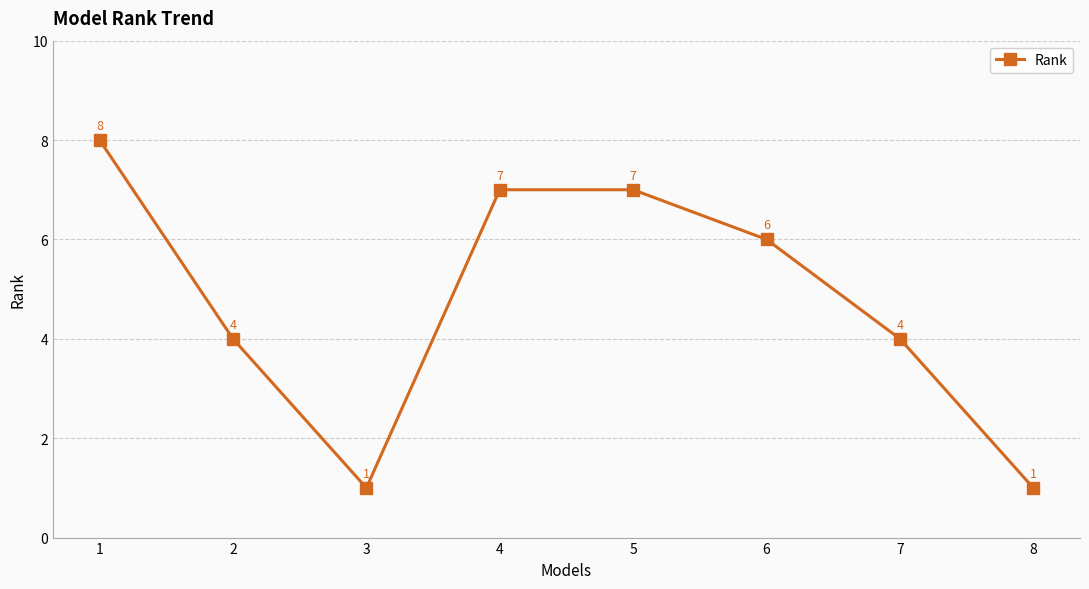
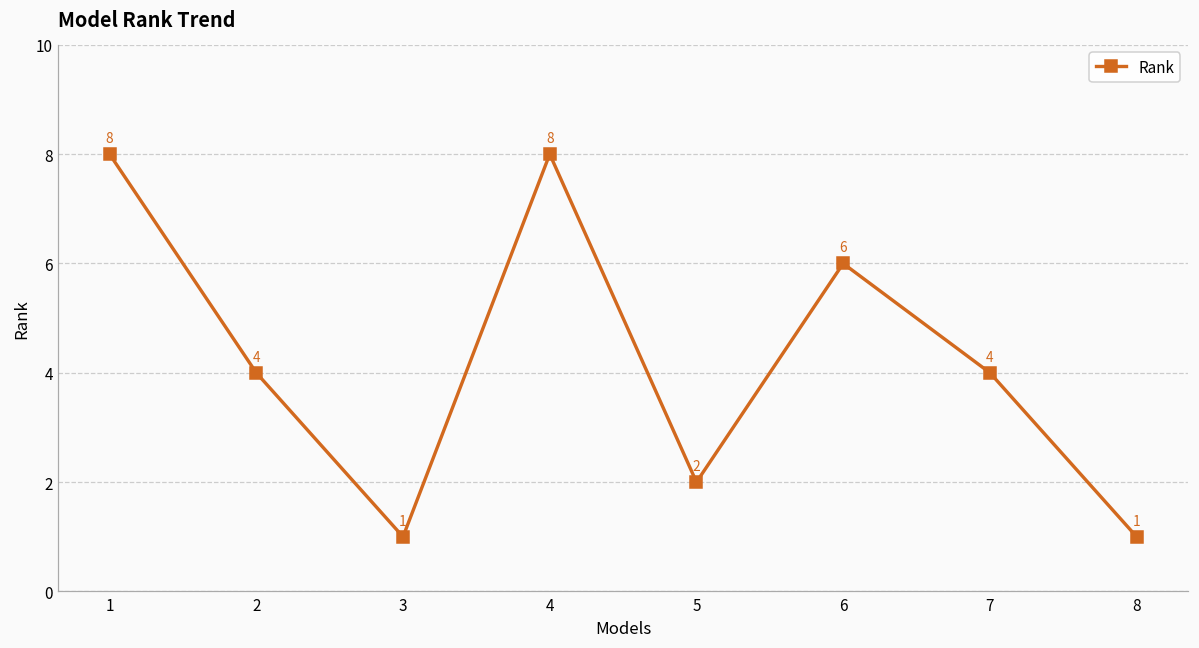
  {
    "1": 8,
    "2": 4,
    "3": 1,
-   "4": 7,
-   "5": 7,
+   "4": 8,
+   "5": 2,
    "6": 6,
    "7": 4,
    "8": 1
  }
